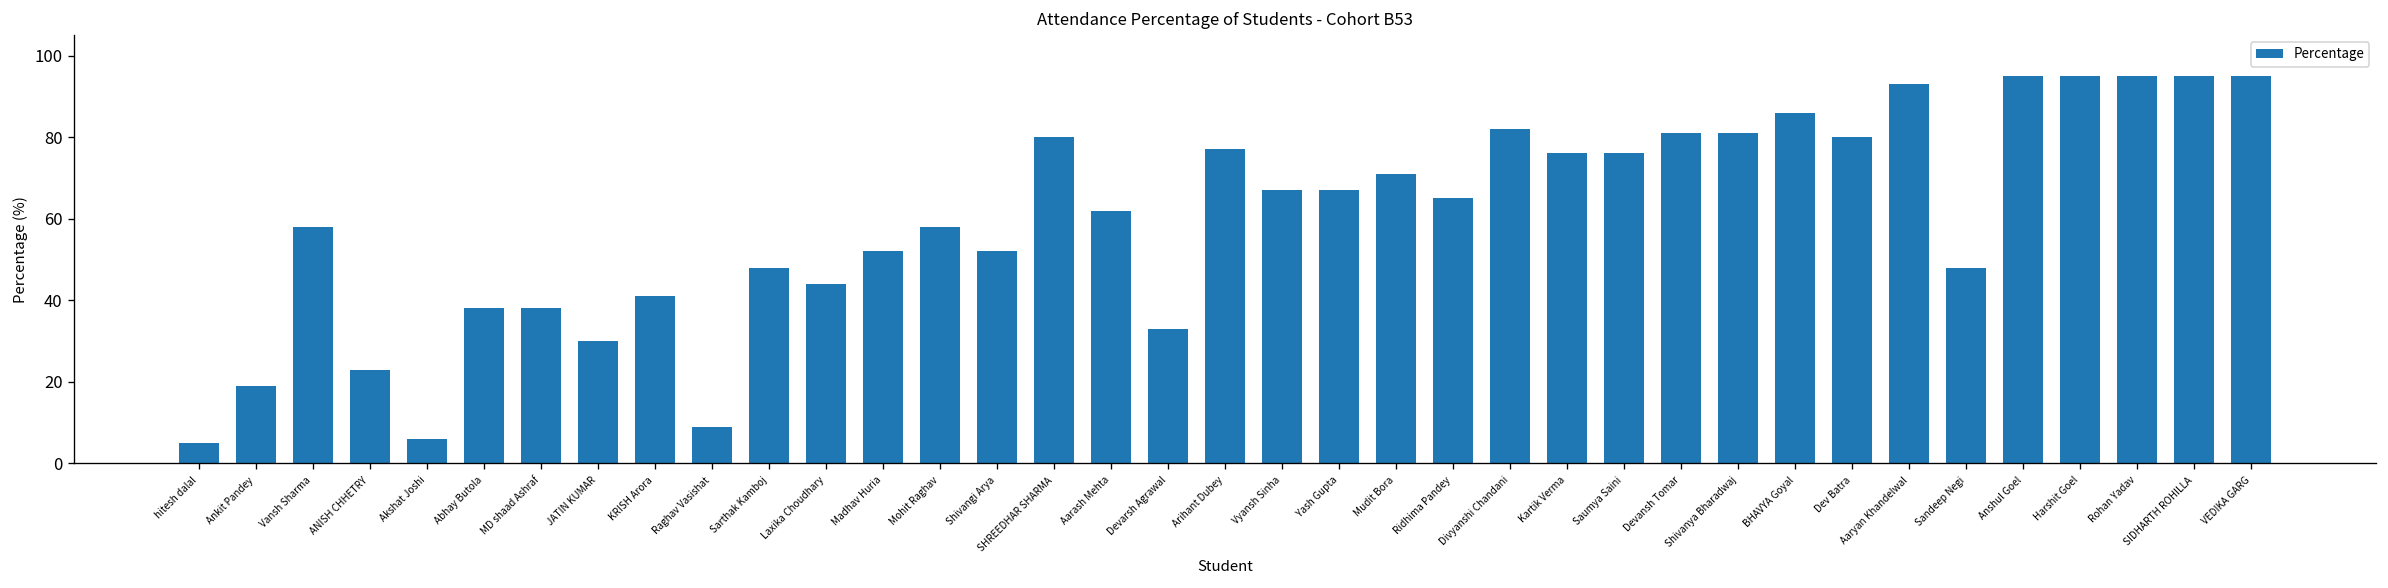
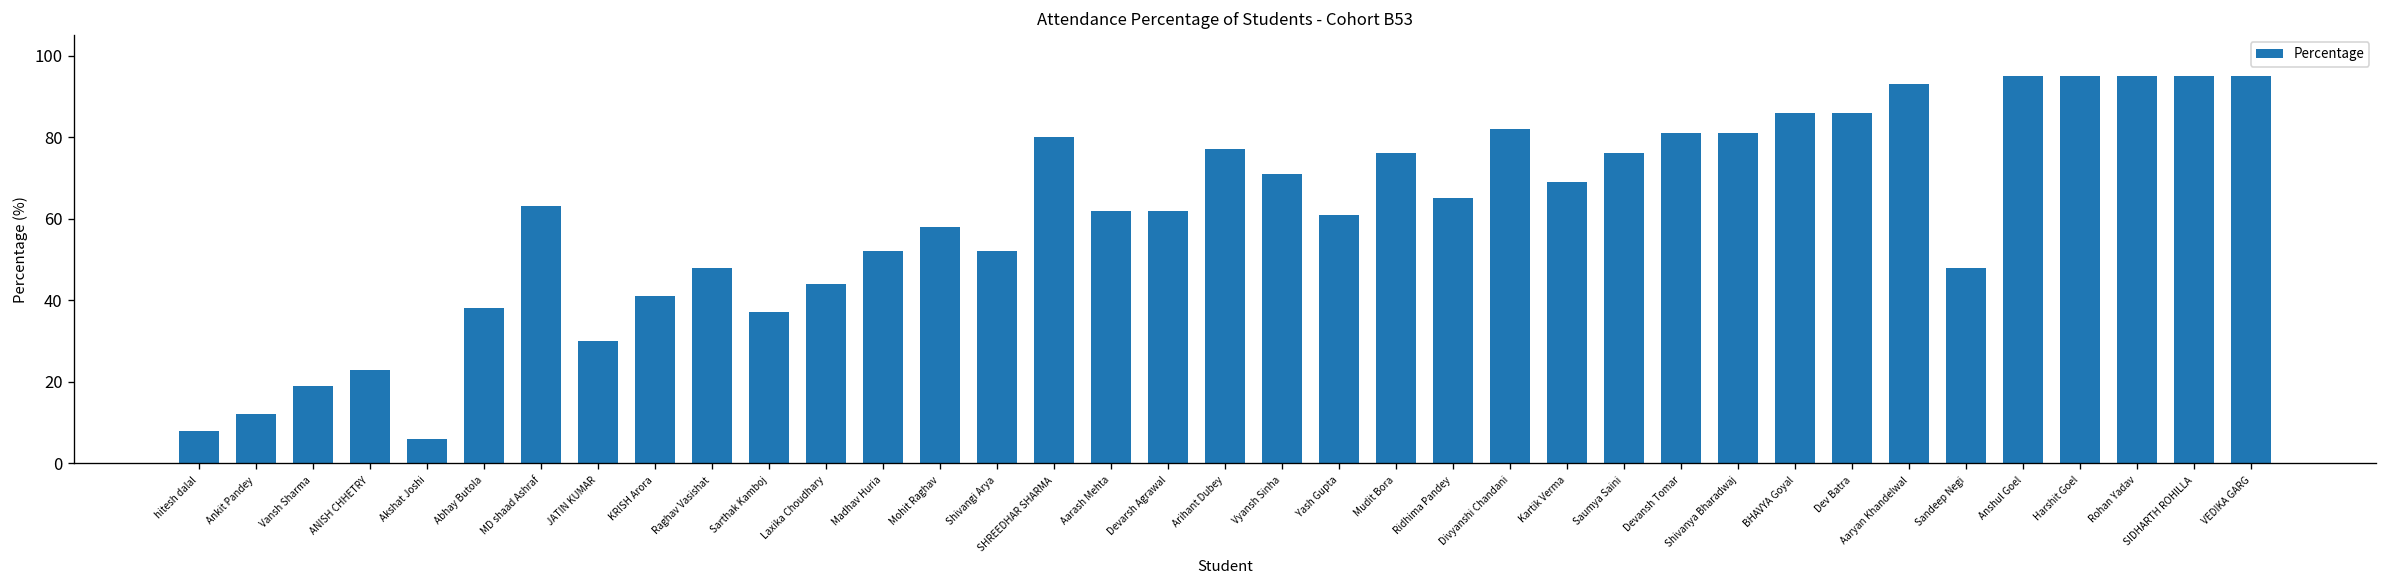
  {
-   "hitesh dalal": 5,
-   "Ankit Pandey": 19,
-   "Vansh Sharma": 58,
+   "hitesh dalal": 8,
+   "Ankit Pandey": 12,
+   "Vansh Sharma": 19,
    "ANISH CHHETRY": 23,
    "Akshat Joshi": 6,
    "Abhay Butola": 38,
-   "MD shaad Ashraf": 38,
+   "MD shaad Ashraf": 63,
    "JATIN KUMAR": 30,
    "KRISH Arora": 41,
-   "Raghav Vasishat": 9,
-   "Sarthak Kamboj": 48,
+   "Raghav Vasishat": 48,
+   "Sarthak Kamboj": 37,
    "Laxika Choudhary": 44,
    "Madhav Huria": 52,
    "Mohit Raghav": 58,
    "Shivangi Arya": 52,
    "SHREEDHAR SHARMA": 80,
    "Aarash Mehta": 62,
-   "Devarsh Agrawal": 33,
+   "Devarsh Agrawal": 62,
    "Arihant Dubey": 77,
-   "Vyansh Sinha": 67,
-   "Yash Gupta": 67,
-   "Mudit Bora": 71,
+   "Vyansh Sinha": 71,
+   "Yash Gupta": 61,
+   "Mudit Bora": 76,
    "Ridhima Pandey": 65,
    "Divyanshi Chandani": 82,
-   "Kartik Verma": 76,
+   "Kartik Verma": 69,
    "Saumya Saini": 76,
    "Devansh Tomar": 81,
    "Shivanya Bharadwaj": 81,
    "BHAVYA Goyal": 86,
-   "Dev Batra": 80,
+   "Dev Batra": 86,
    "Aaryan Khandelwal": 93,
    "Sandeep Negi": 48,
    "Anshul Goel": 95,
    "Harshit Goel": 95,
    "Rohan Yadav": 95,
    "SIDHARTH ROHILLA": 95,
    "VEDIKA GARG": 95
  }
